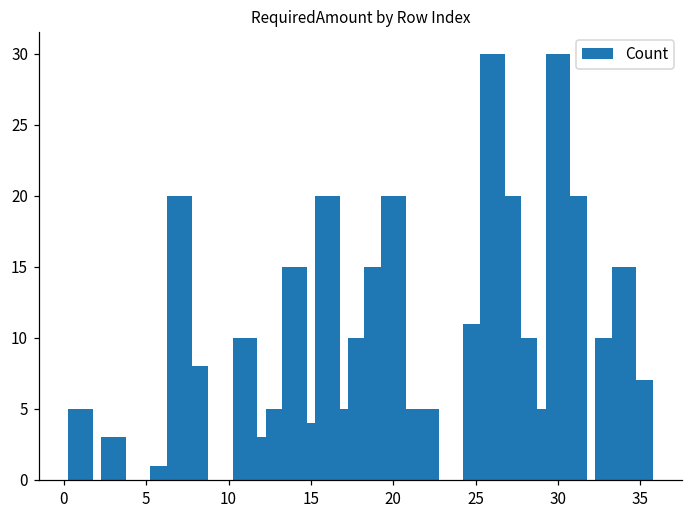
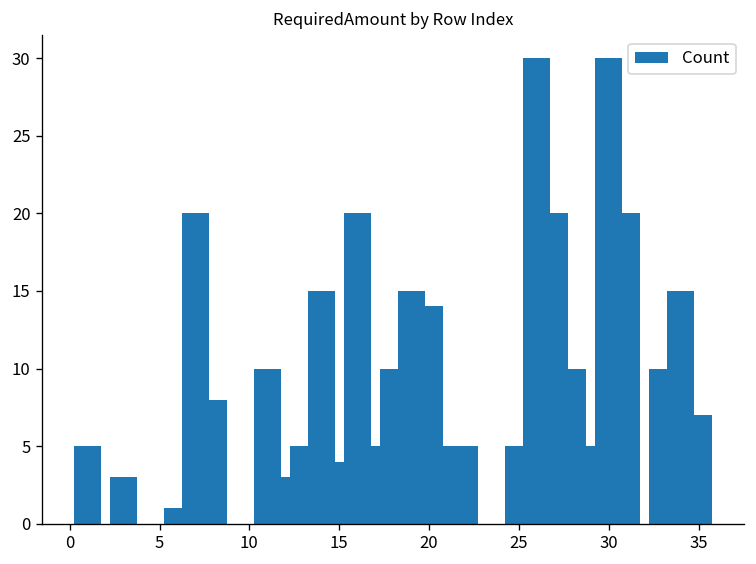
  {
    "15": 4,
-   "20": 20,
-   "25": 11,
+   "20": 14,
+   "25": 5,
    "30": 30,
    "35": 7
  }
